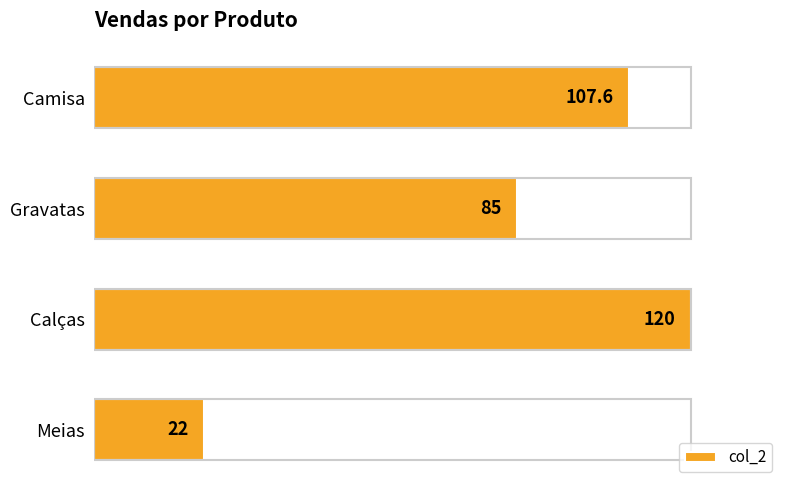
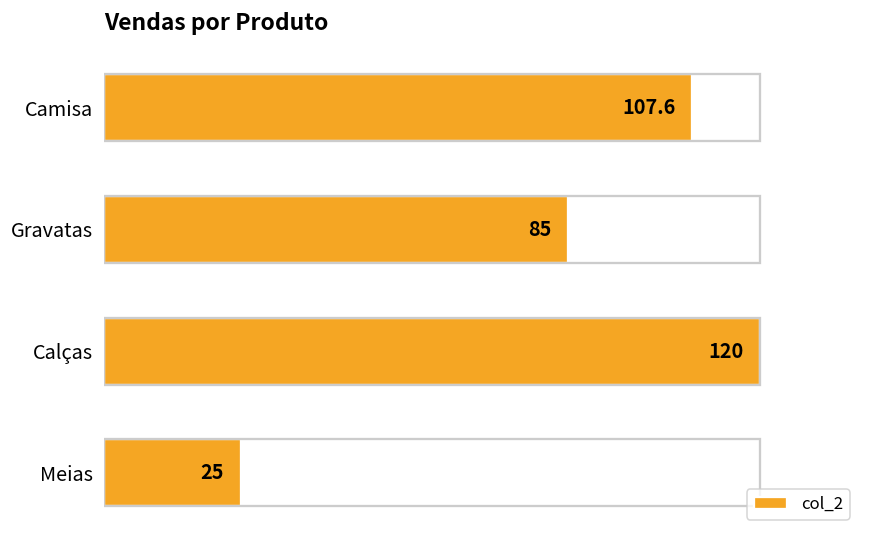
  {
    "Camisa": 107.6,
    "Gravatas": 85,
    "Calças": 120,
-   "Meias": 22
+   "Meias": 25
  }
